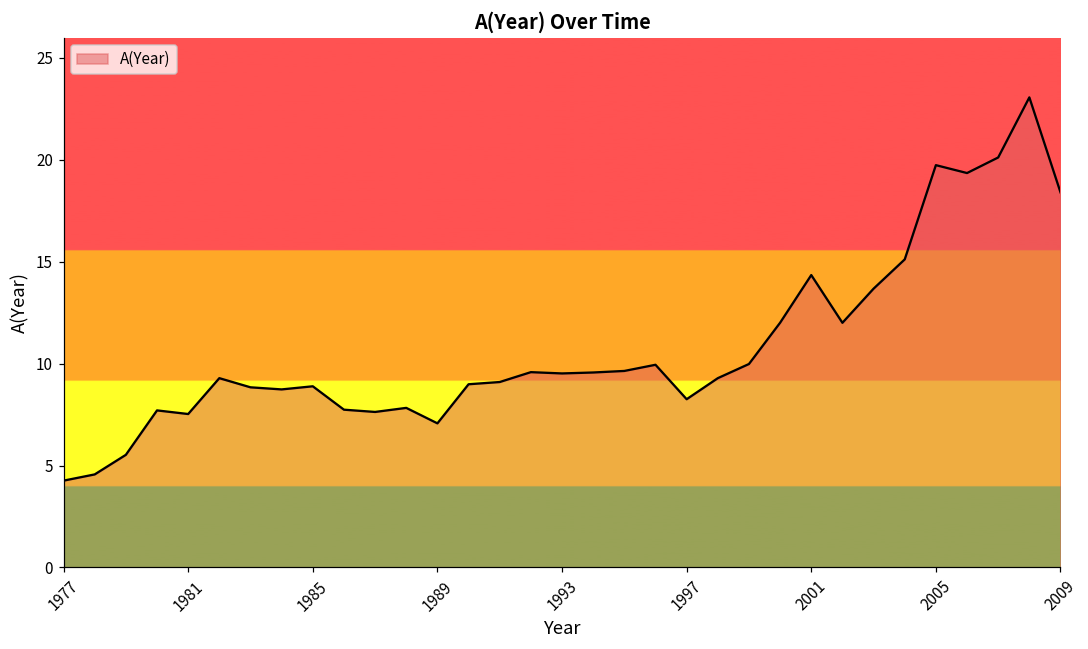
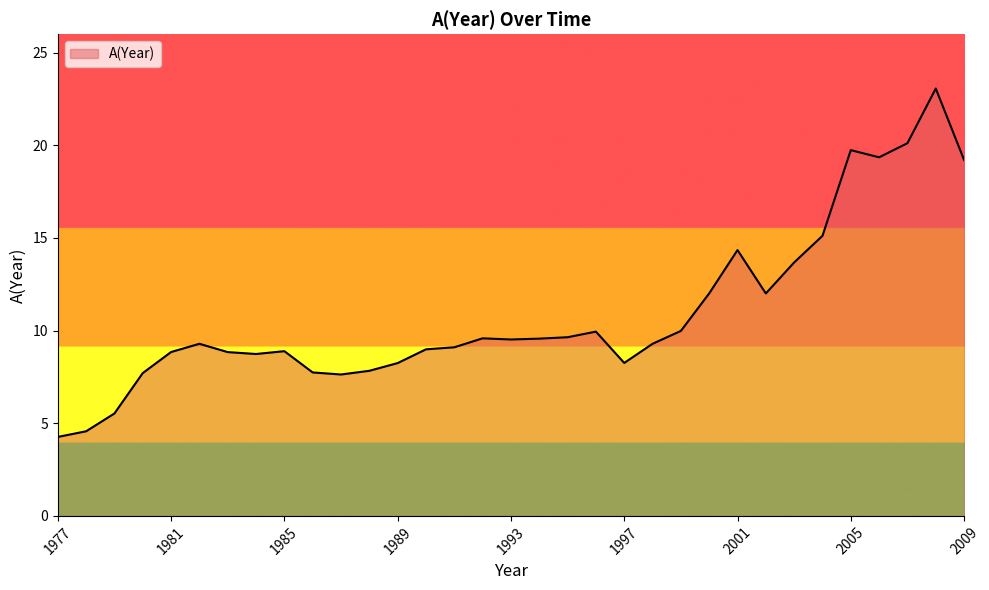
  {
    "1977": 4.3,
-   "1981": 7.5,
+   "1981": 8.8,
    "1985": 8.9,
-   "1989": 7.1,
+   "1989": 8.2,
    "1993": 9.5,
    "1997": 8.3,
    "2001": 14.3,
    "2005": 19.7,
-   "2009": 18.4
+   "2009": 19.2
  }
